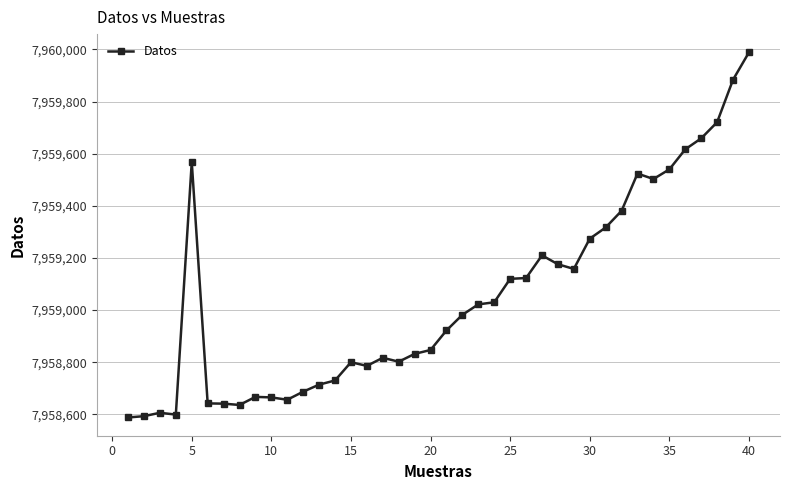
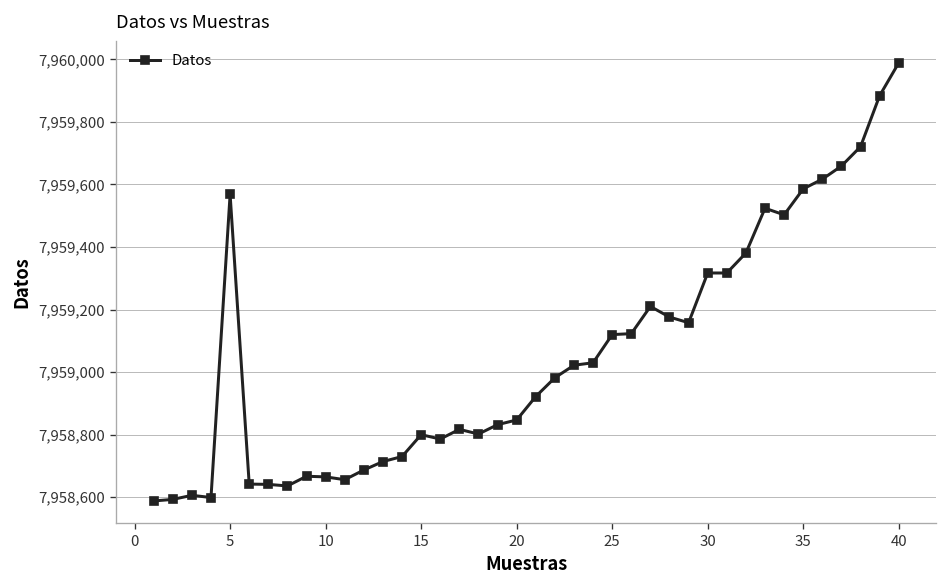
  {
    "5": "7,959,570",
    "10": "7,958,670",
    "15": "7,958,800",
    "20": "7,958,850",
    "25": "7,959,120",
-   "30": "7,959,270",
-   "35": "7,959,540",
+   "30": "7,959,320",
+   "35": "7,959,590",
    "40": "7,959,990"
  }
